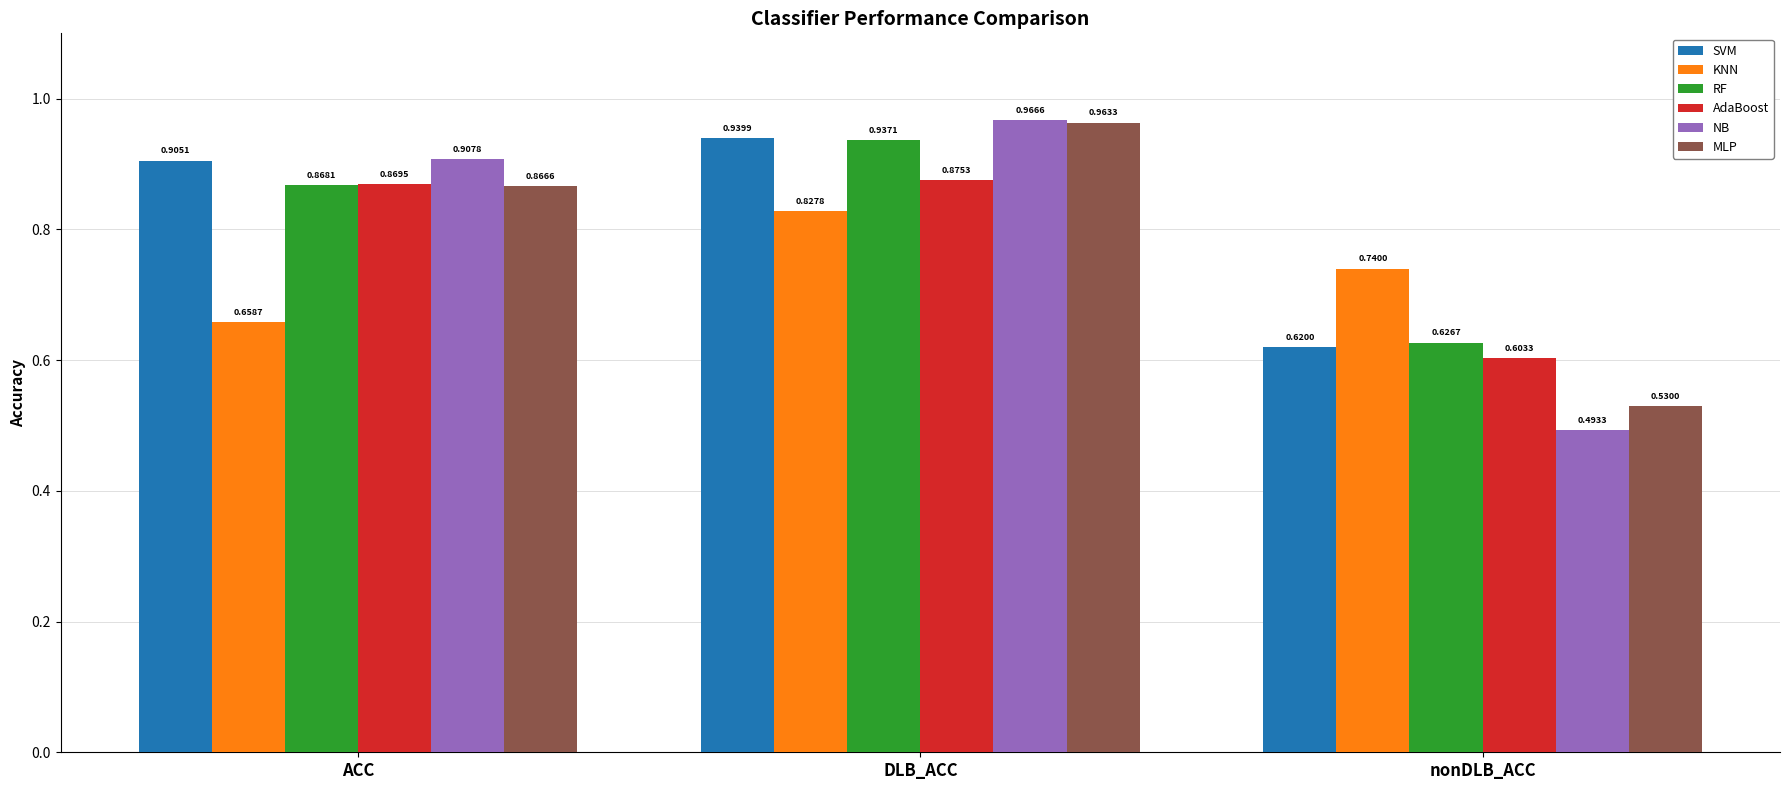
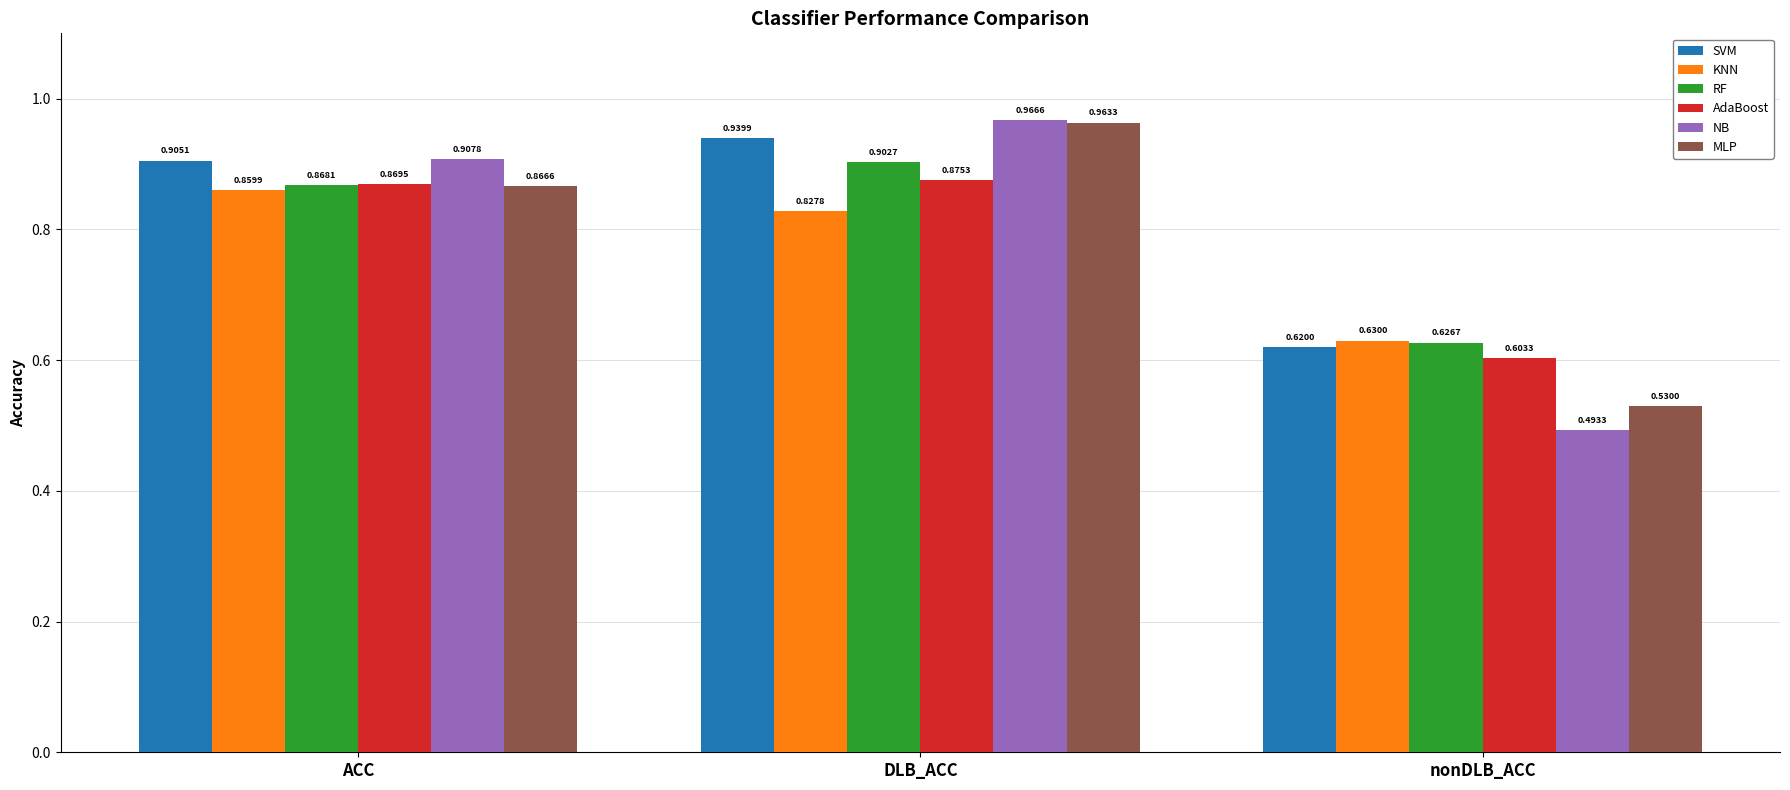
  {
    "SVM": {
      "ACC": 0.9051,
      "DLB_ACC": 0.9399,
      "nonDLB_ACC": 0.6200
    },
    "KNN": {
-     "ACC": 0.6587,
+     "ACC": 0.8599,
      "DLB_ACC": 0.8278,
-     "nonDLB_ACC": 0.7400
+     "nonDLB_ACC": 0.6300
    },
    "RF": {
      "ACC": 0.8681,
-     "DLB_ACC": 0.9371,
+     "DLB_ACC": 0.9027,
      "nonDLB_ACC": 0.6267
    },
    "AdaBoost": {
      "ACC": 0.8695,
      "DLB_ACC": 0.8753,
      "nonDLB_ACC": 0.6033
    },
    "NB": {
      "ACC": 0.9078,
      "DLB_ACC": 0.9666,
      "nonDLB_ACC": 0.4933
    },
    "MLP": {
      "ACC": 0.8666,
      "DLB_ACC": 0.9633,
      "nonDLB_ACC": 0.5300
    }
  }
